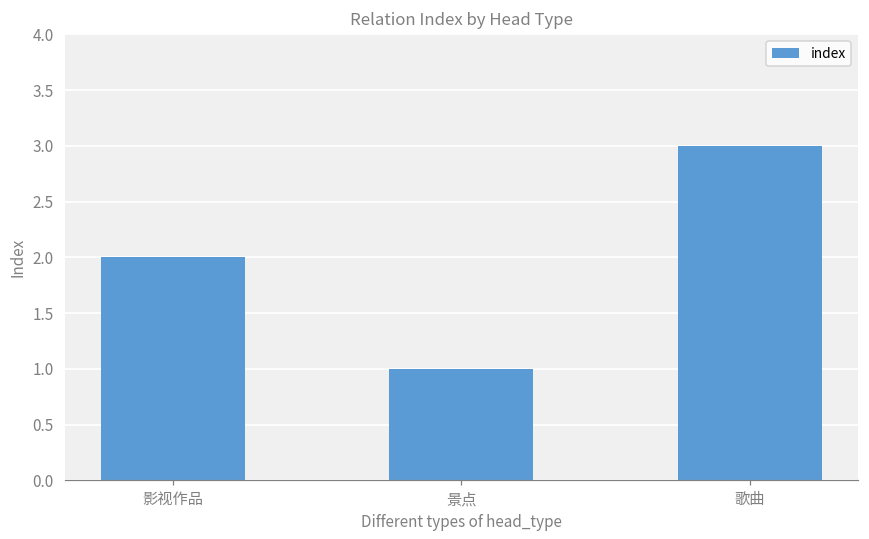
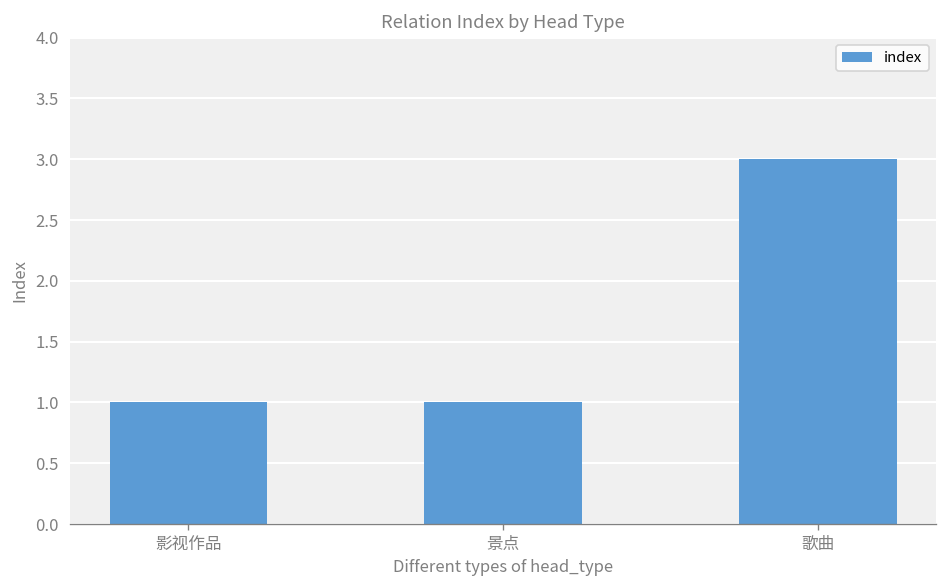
  {
-   "影视作品": 2,
+   "影视作品": 1,
    "景点": 1,
    "歌曲": 3
  }
